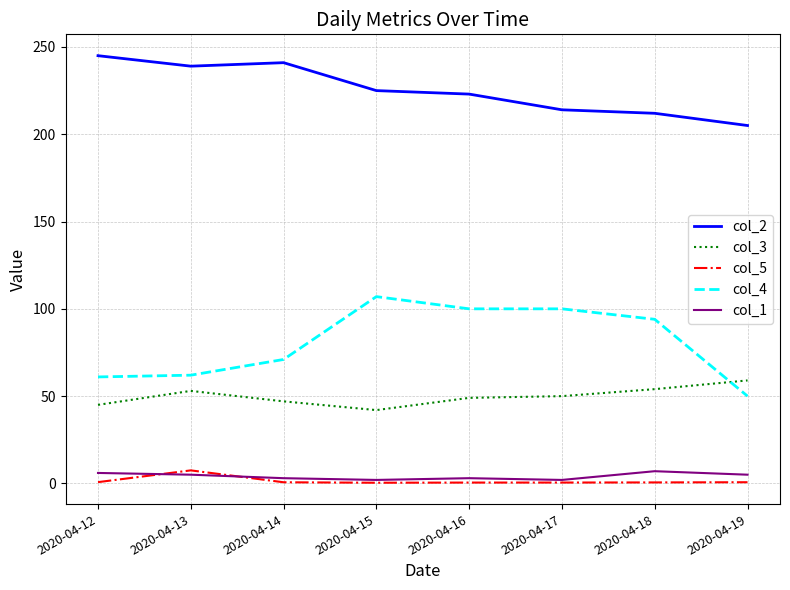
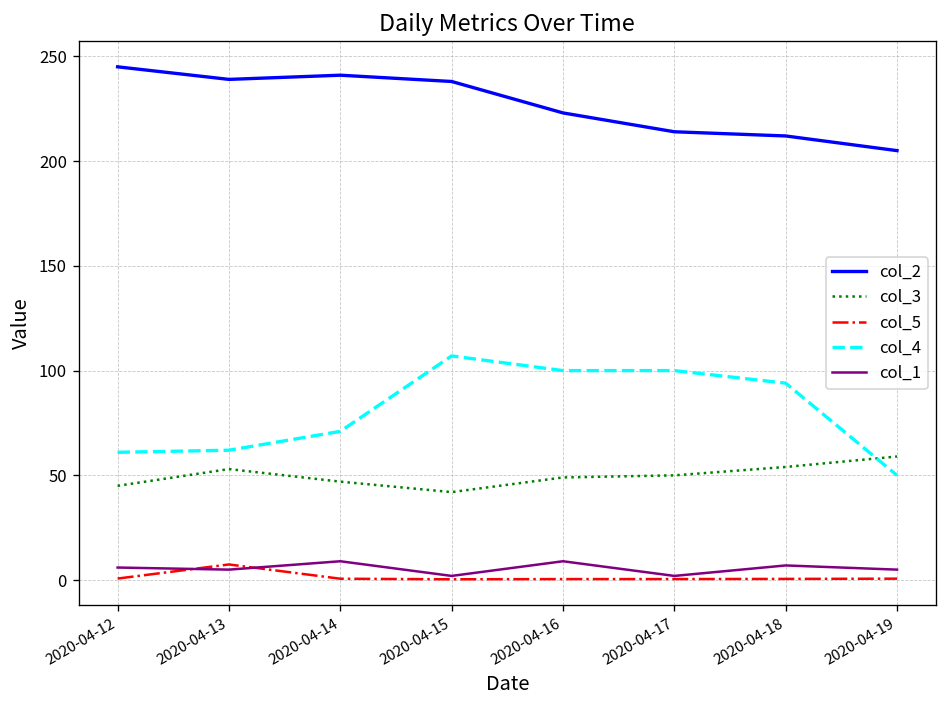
  {
    "col_2": {
      "2020-04-12": 245,
      "2020-04-13": 239,
      "2020-04-14": 241,
-     "2020-04-15": 225,
+     "2020-04-15": 238,
      "2020-04-16": 223,
      "2020-04-17": 214,
      "2020-04-18": 212,
      "2020-04-19": 205
    },
    "col_3": {
      "2020-04-12": 45,
      "2020-04-13": 53,
      "2020-04-14": 47,
      "2020-04-15": 42,
      "2020-04-16": 49,
      "2020-04-17": 50,
      "2020-04-18": 54,
      "2020-04-19": 59
    },
    "col_5": {
      "2020-04-12": 1,
      "2020-04-13": 7,
      "2020-04-14": 1,
      "2020-04-15": 0,
      "2020-04-16": 0,
      "2020-04-17": 1,
      "2020-04-18": 1,
      "2020-04-19": 1
    },
    "col_4": {
      "2020-04-12": 61,
      "2020-04-13": 62,
      "2020-04-14": 71,
      "2020-04-15": 107,
      "2020-04-16": 100,
      "2020-04-17": 100,
      "2020-04-18": 94,
      "2020-04-19": 50
    },
    "col_1": {
      "2020-04-12": 6,
      "2020-04-13": 5,
-     "2020-04-14": 3,
+     "2020-04-14": 9,
      "2020-04-15": 2,
-     "2020-04-16": 3,
+     "2020-04-16": 9,
      "2020-04-17": 2,
      "2020-04-18": 7,
      "2020-04-19": 5
    }
  }
